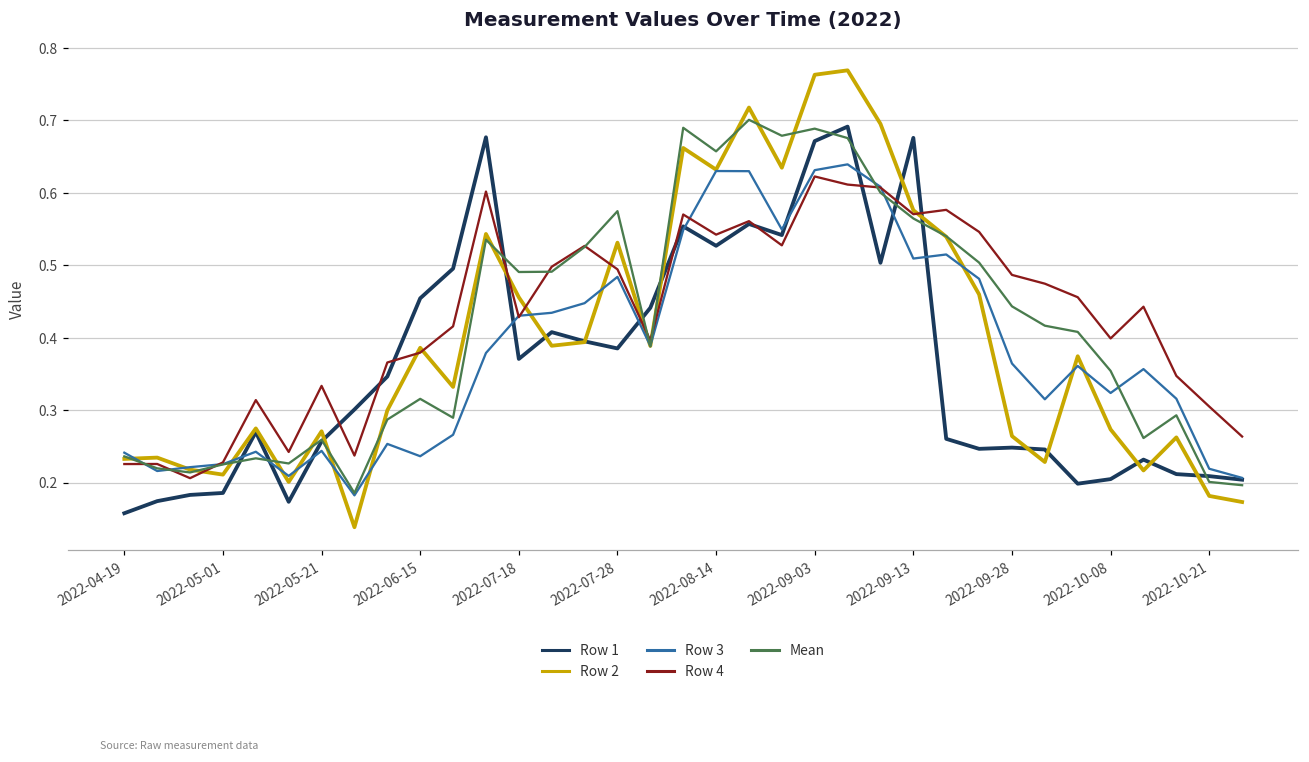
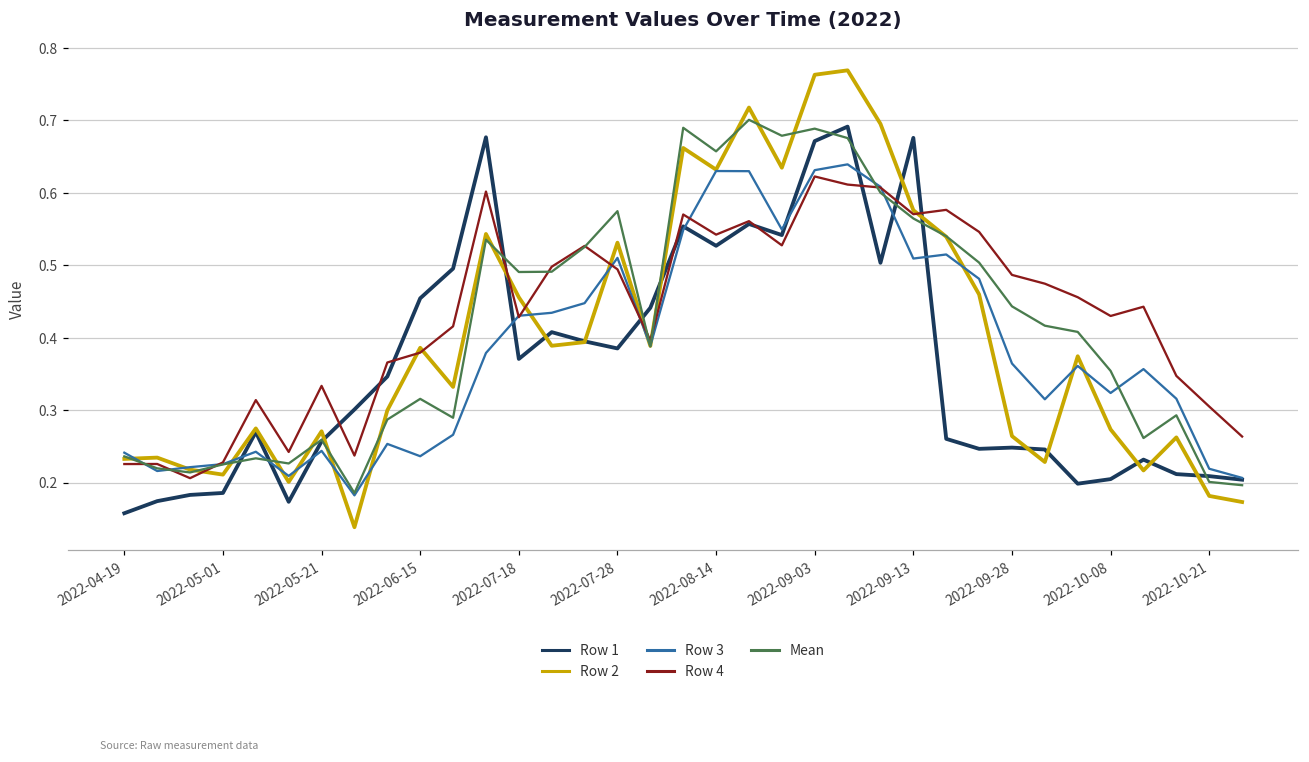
  {
    "Row 1": {
      "2022-04-19": 0.16,
      "2022-05-01": 0.19,
      "2022-06-15": 0.45,
      "2022-07-18": 0.37,
      "2022-07-28": 0.39,
      "2022-08-14": 0.53,
      "2022-09-03": 0.67,
      "2022-09-13": 0.68,
      "2022-09-28": 0.25,
      "2022-10-08": 0.20,
      "2022-10-21": 0.21
    },
    "Row 2": {
      "2022-05-01": 0.21,
      "2022-05-21": 0.27,
      "2022-06-15": 0.39,
      "2022-07-18": 0.46,
      "2022-07-28": 0.53,
      "2022-09-03": 0.76,
      "2022-09-13": 0.58,
      "2022-09-28": 0.26,
      "2022-10-08": 0.27,
      "2022-10-21": 0.18
    },
    "Row 3": {
      "2022-04-19": 0.24,
      "2022-05-21": 0.24,
      "2022-06-15": 0.24,
-     "2022-07-28": 0.48,
+     "2022-07-28": 0.51,
      "2022-09-03": 0.63,
      "2022-09-13": 0.51,
      "2022-09-28": 0.36,
      "2022-10-08": 0.32,
      "2022-10-21": 0.22
    },
    "Row 4": {
      "2022-04-19": 0.23,
      "2022-05-21": 0.33,
      "2022-06-15": 0.38,
      "2022-07-28": 0.49,
      "2022-08-14": 0.54,
      "2022-09-03": 0.62,
      "2022-09-13": 0.57,
      "2022-09-28": 0.49,
-     "2022-10-08": 0.40,
+     "2022-10-08": 0.43,
      "2022-10-21": 0.31
    },
    "Mean": {
      "2022-06-15": 0.32,
      "2022-07-18": 0.49,
      "2022-07-28": 0.57,
      "2022-08-14": 0.66,
      "2022-09-03": 0.69,
      "2022-09-13": 0.56,
      "2022-09-28": 0.44,
      "2022-10-08": 0.35,
      "2022-10-21": 0.20
    }
  }
